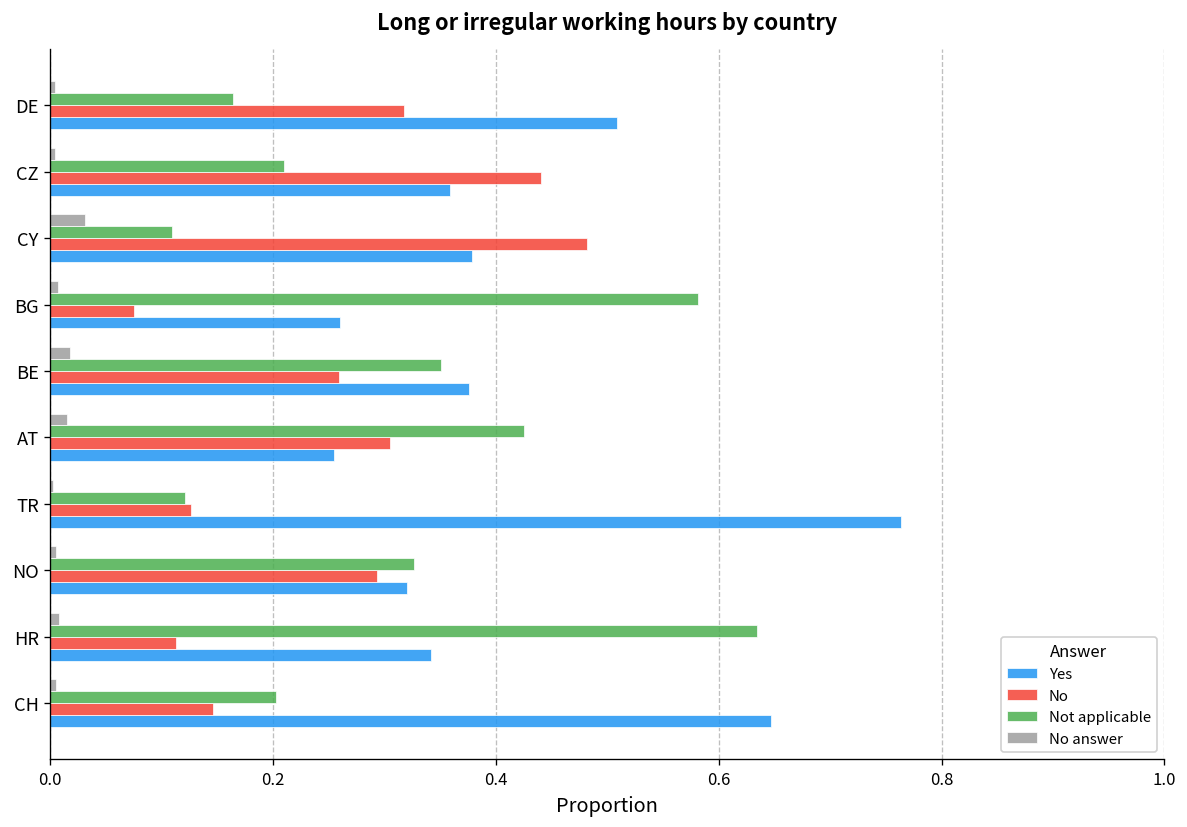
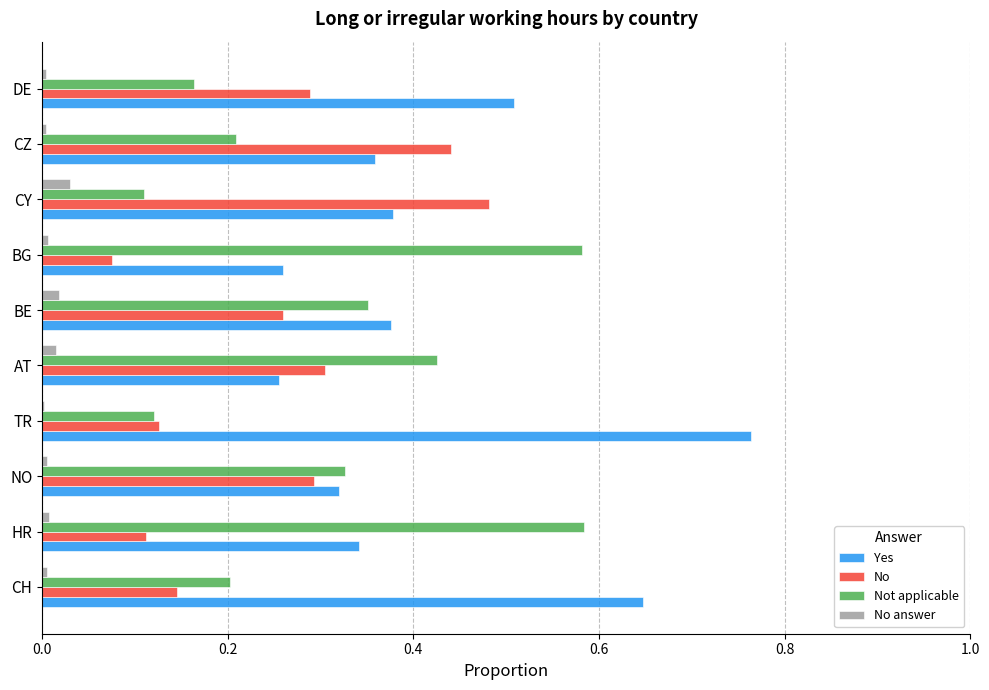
  {
    "Yes": {
      "DE": 0.51,
      "CZ": 0.36,
      "CY": 0.38,
      "BG": 0.26,
      "BE": 0.38,
      "AT": 0.25,
      "TR": 0.76,
      "NO": 0.32,
      "HR": 0.34,
      "CH": 0.65
    },
    "No": {
-     "DE": 0.32,
+     "DE": 0.29,
      "CZ": 0.44,
      "CY": 0.48,
      "BG": 0.07,
      "BE": 0.26,
      "AT": 0.31,
      "TR": 0.13,
      "NO": 0.29,
      "HR": 0.11,
      "CH": 0.15
    },
    "Not applicable": {
      "DE": 0.16,
      "CZ": 0.21,
      "CY": 0.11,
      "BG": 0.58,
      "BE": 0.35,
      "AT": 0.43,
      "TR": 0.12,
      "NO": 0.33,
-     "HR": 0.63,
+     "HR": 0.58,
      "CH": 0.20
    },
    "No answer": {
      "DE": 0.00,
      "CZ": 0.00,
      "CY": 0.03,
      "BG": 0.01,
      "BE": 0.02,
      "AT": 0.02,
      "NO": 0.01,
      "HR": 0.01,
      "CH": 0.00
    }
  }
